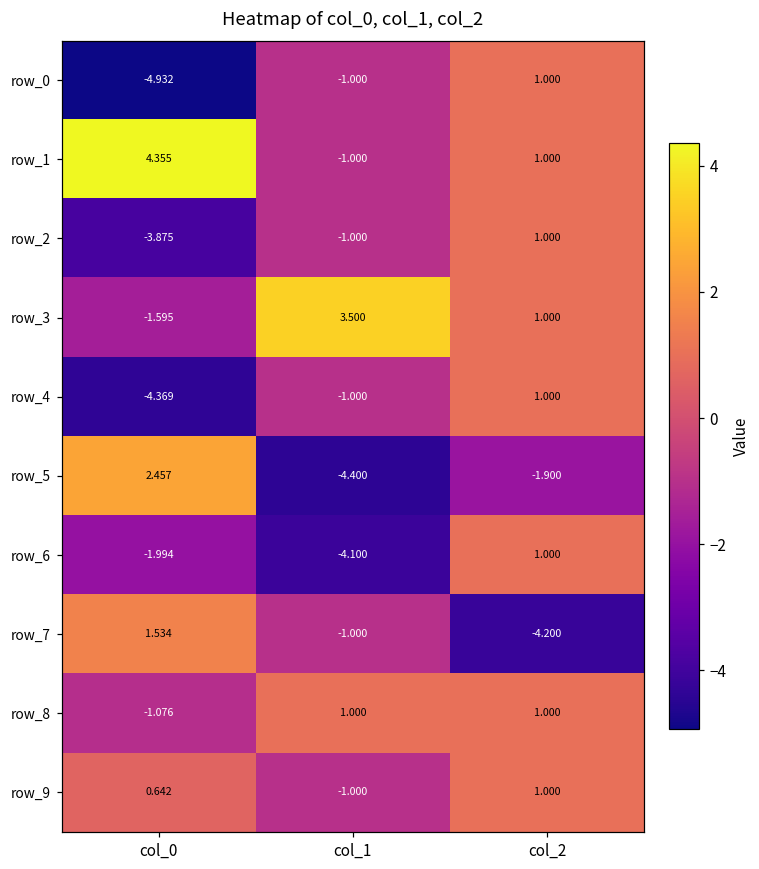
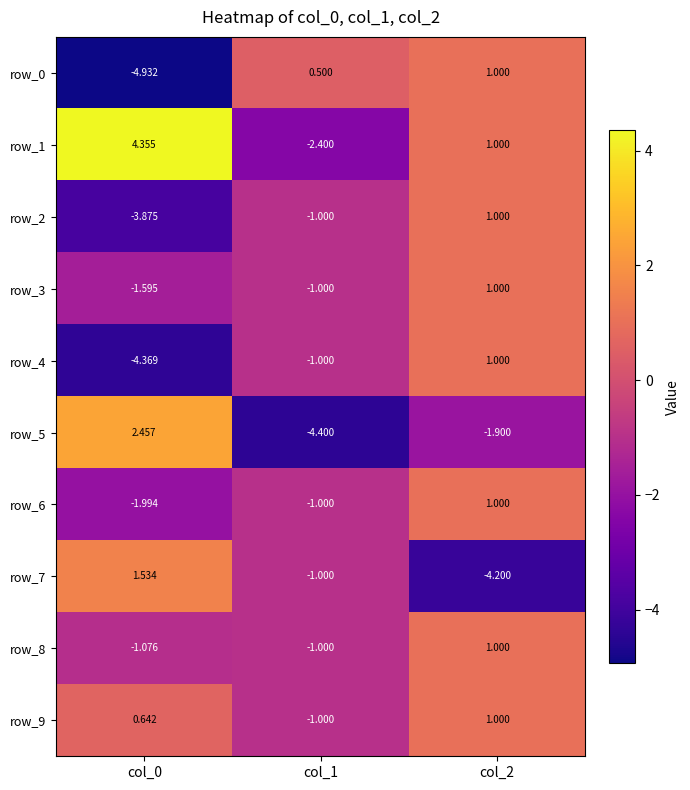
  {
    "row_0": {
      "col_0": -4.932,
-     "col_1": -1.000,
+     "col_1": 0.500,
      "col_2": 1.000
    },
    "row_1": {
      "col_0": 4.355,
-     "col_1": -1.000,
+     "col_1": -2.400,
      "col_2": 1.000
    },
    "row_2": {
      "col_0": -3.875,
      "col_1": -1.000,
      "col_2": 1.000
    },
    "row_3": {
      "col_0": -1.595,
-     "col_1": 3.500,
+     "col_1": -1.000,
      "col_2": 1.000
    },
    "row_4": {
      "col_0": -4.369,
      "col_1": -1.000,
      "col_2": 1.000
    },
    "row_5": {
      "col_0": 2.457,
      "col_1": -4.400,
      "col_2": -1.900
    },
    "row_6": {
      "col_0": -1.994,
-     "col_1": -4.100,
+     "col_1": -1.000,
      "col_2": 1.000
    },
    "row_7": {
      "col_0": 1.534,
      "col_1": -1.000,
      "col_2": -4.200
    },
    "row_8": {
      "col_0": -1.076,
-     "col_1": 1.000,
+     "col_1": -1.000,
      "col_2": 1.000
    },
    "row_9": {
      "col_0": 0.642,
      "col_1": -1.000,
      "col_2": 1.000
    }
  }
